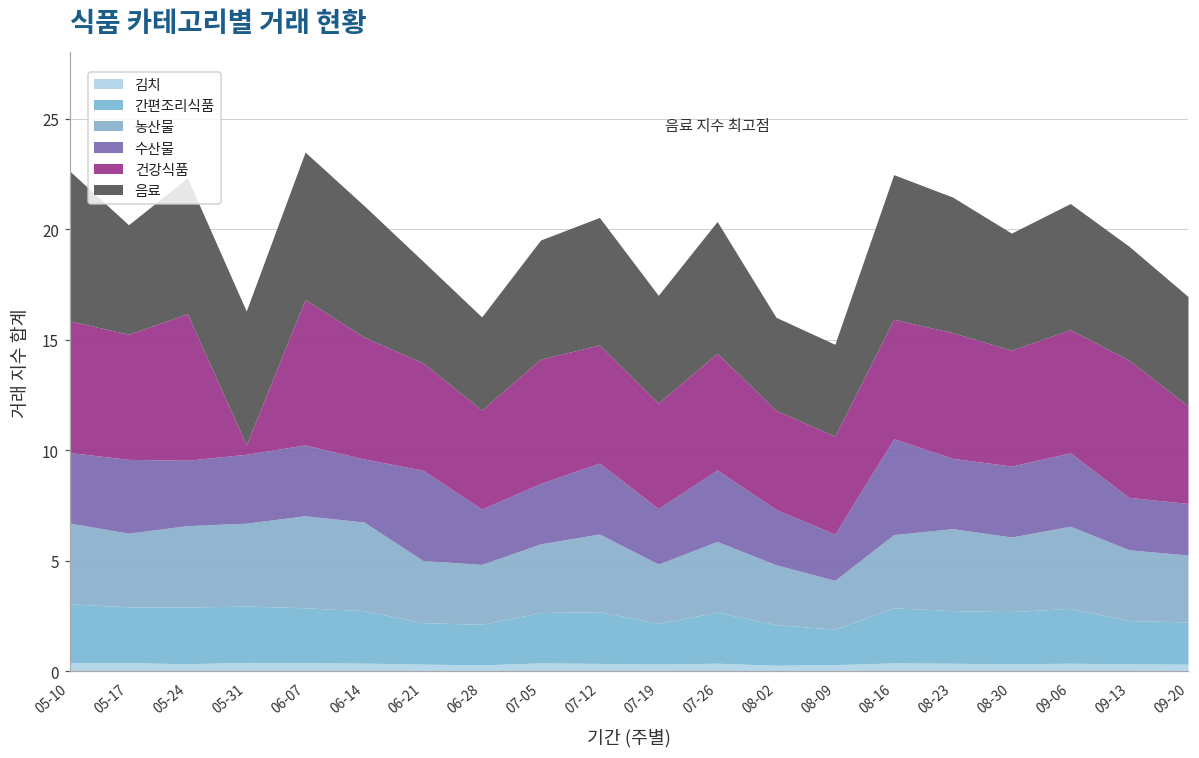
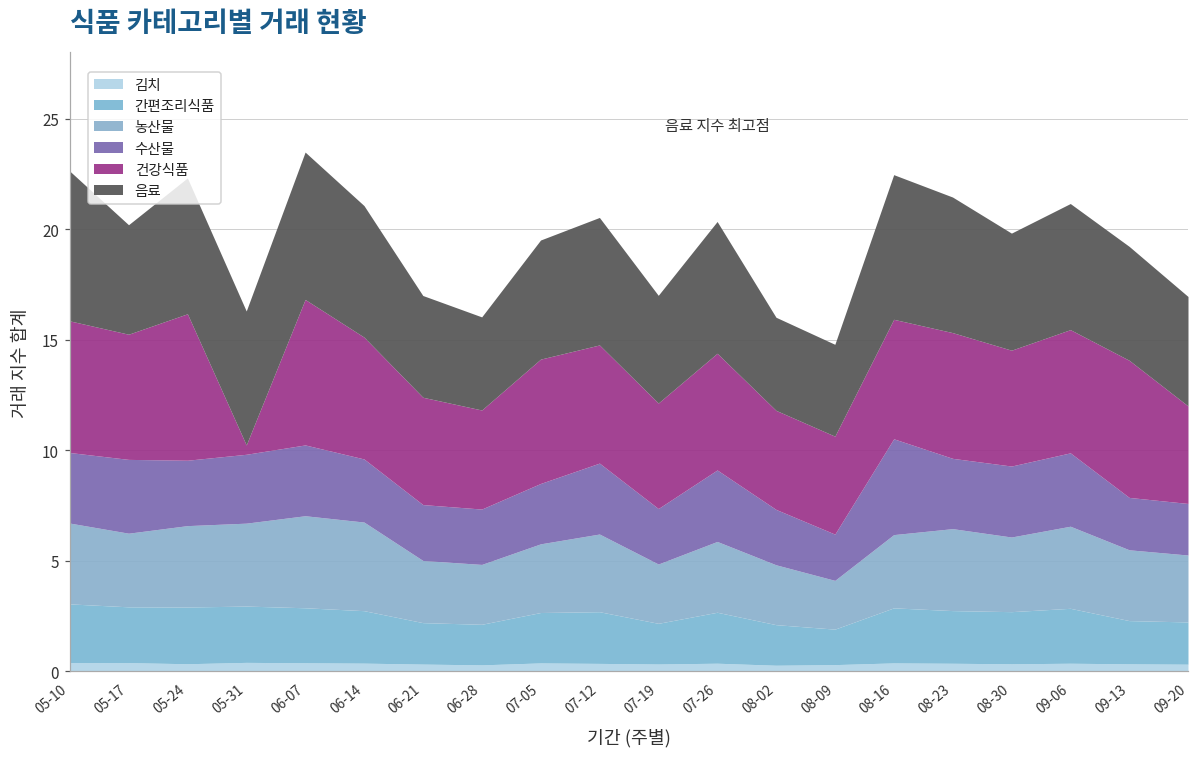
  {
    "수산물": {
      "05-10": 3.2,
      "05-17": 3.3,
      "05-24": 3.0,
      "05-31": 3.1,
      "06-07": 3.2,
      "06-14": 2.9,
-     "06-21": 4.1,
+     "06-21": 2.5,
      "06-28": 2.5,
      "07-05": 2.7,
      "07-12": 3.2,
      "07-19": 2.5,
      "07-26": 3.2,
      "08-02": 2.5,
      "08-09": 2.1,
      "08-16": 4.3,
      "08-23": 3.2,
      "08-30": 3.2,
      "09-06": 3.3,
      "09-13": 2.4,
      "09-20": 2.3
    },
    "건강식품": {
      "05-10": 6.0,
      "05-17": 5.7,
      "05-24": 6.6,
      "05-31": 0.4,
      "06-07": 6.6,
      "06-14": 5.5,
      "06-21": 4.9,
      "06-28": 4.5,
      "07-05": 5.6,
      "07-12": 5.3,
      "07-19": 4.8,
      "07-26": 5.3,
      "08-02": 4.5,
      "08-09": 4.4,
      "08-16": 5.4,
      "08-23": 5.7,
      "08-30": 5.2,
      "09-06": 5.6,
      "09-13": 6.2,
      "09-20": 4.4
    },
    "음료": {
      "05-10": 6.8,
      "05-17": 5.0,
      "05-31": 6.1,
      "06-07": 6.7,
      "06-14": 5.9,
      "06-21": 4.6,
      "06-28": 4.2,
      "07-05": 5.4,
      "07-12": 5.8,
      "07-19": 4.9,
      "07-26": 6.0,
      "08-02": 4.2,
      "08-09": 4.2,
      "08-16": 6.5,
      "08-23": 6.1,
      "08-30": 5.3,
      "09-06": 5.7,
      "09-13": 5.2,
      "09-20": 5.0
    }
  }
